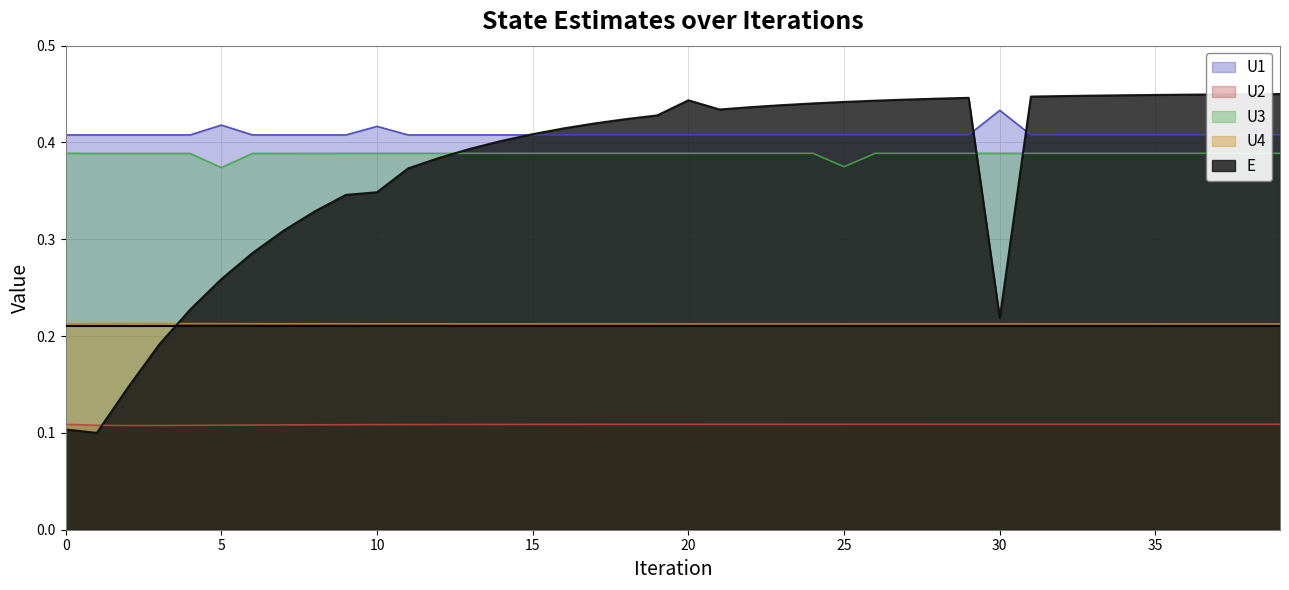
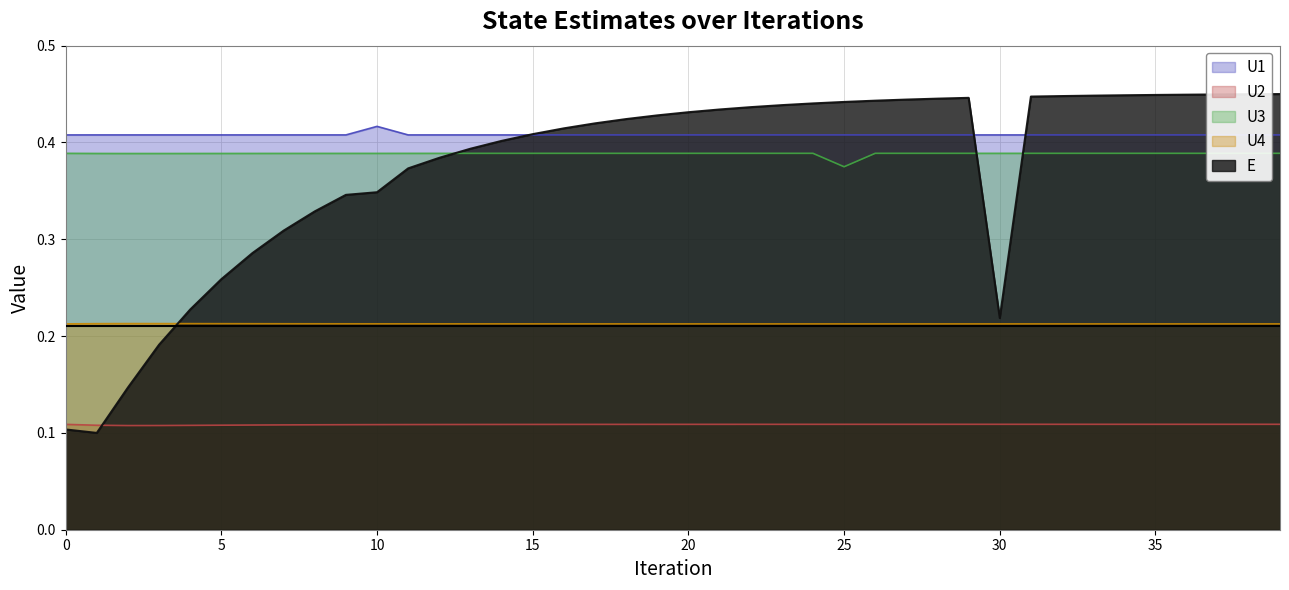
  {
    "U1": {
      "0": 0.41,
-     "5": 0.42,
+     "5": 0.41,
      "10": 0.42,
      "20": 0.41,
      "25": 0.41,
-     "30": 0.43,
+     "30": 0.41,
      "35": 0.41
    },
    "U3": {
      "0": 0.39,
-     "5": 0.37,
+     "5": 0.39,
      "10": 0.39,
      "15": 0.39,
      "20": 0.39,
      "25": 0.37,
      "30": 0.39,
      "35": 0.39
    },
    "E": {
      "0": 0.10,
      "5": 0.26,
      "10": 0.35,
-     "20": 0.44,
+     "20": 0.43,
      "25": 0.44,
      "30": 0.22,
      "35": 0.45
    }
  }
